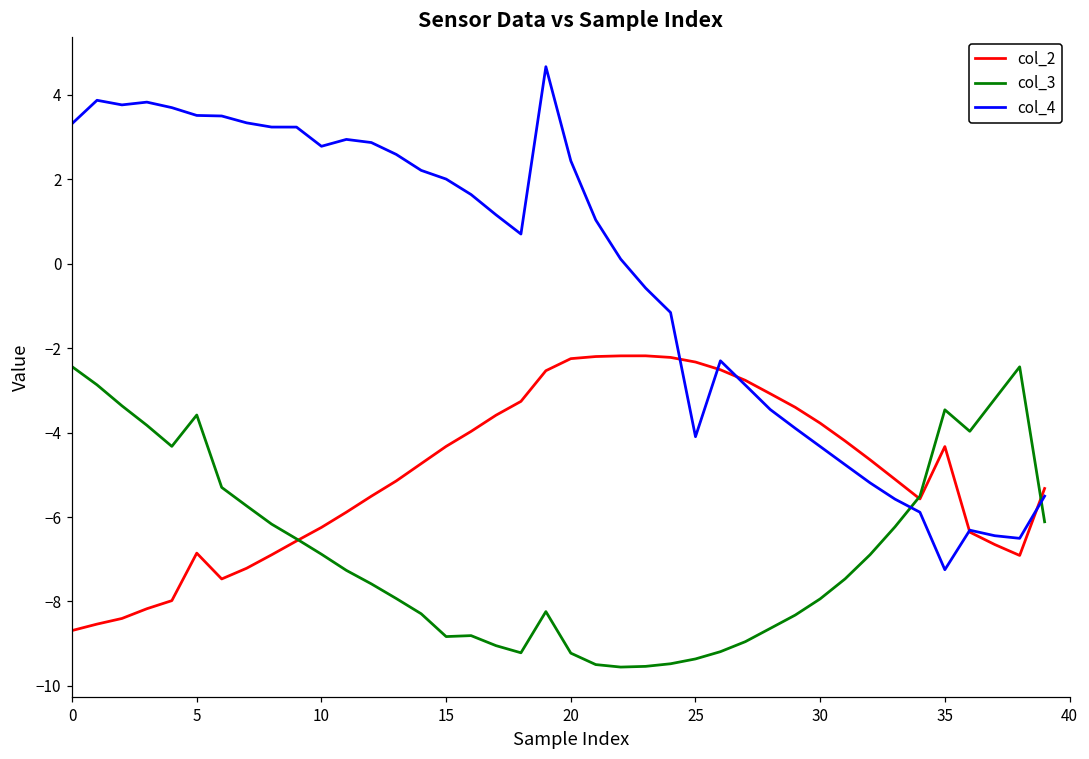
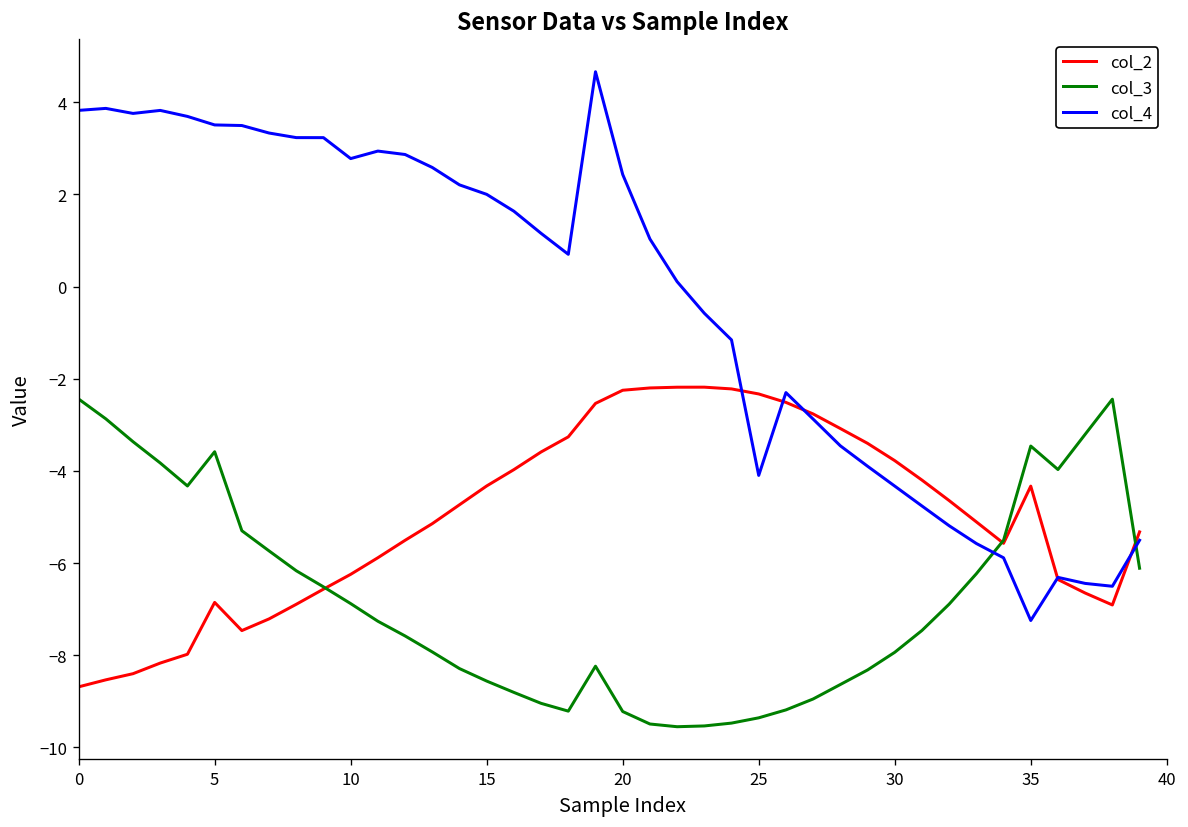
  {
    "col_2": {
      "0": -8.7,
      "5": -6.9,
      "10": -6.2,
      "15": -4.3,
      "20": -2.3,
      "25": -2.3,
      "30": -3.8,
      "35": -4.3
    },
    "col_3": {
      "0": -2.4,
      "5": -3.6,
      "10": -6.9,
-     "15": -8.8,
+     "15": -8.6,
      "20": -9.2,
      "25": -9.4,
      "30": -7.9,
      "35": -3.5
    },
    "col_4": {
-     "0": 3.3,
+     "0": 3.8,
      "5": 3.5,
      "10": 2.8,
      "15": 2.0,
      "20": 2.4,
      "25": -4.1,
      "30": -4.3,
      "35": -7.2
    }
  }
